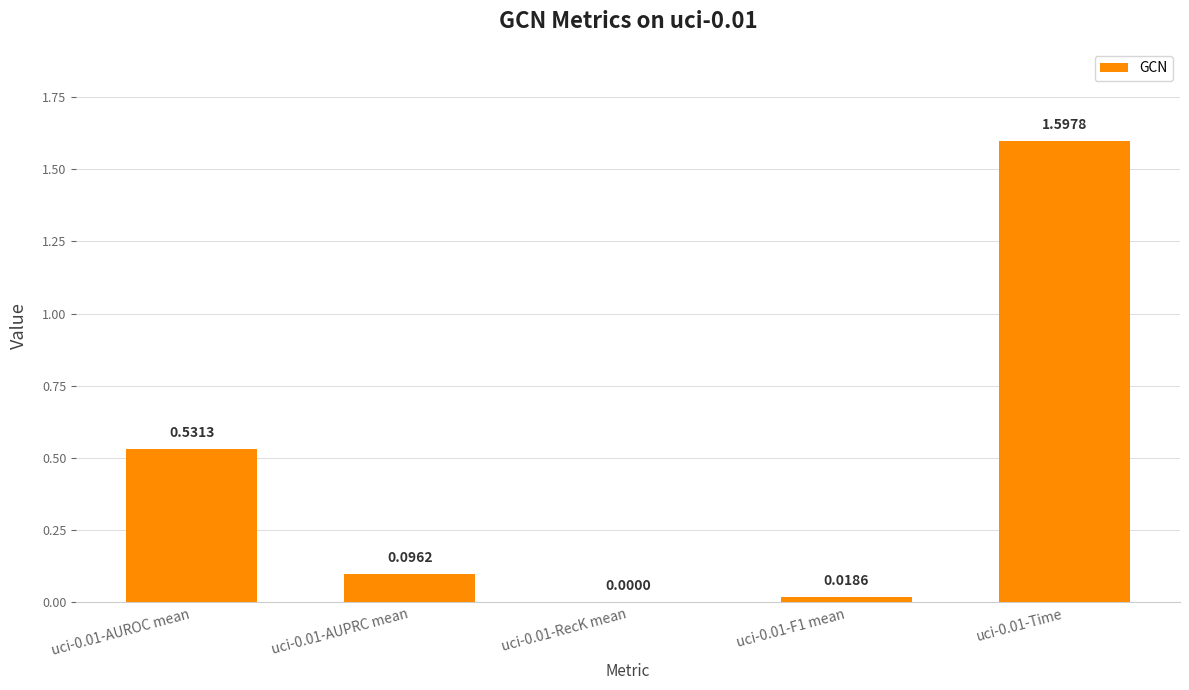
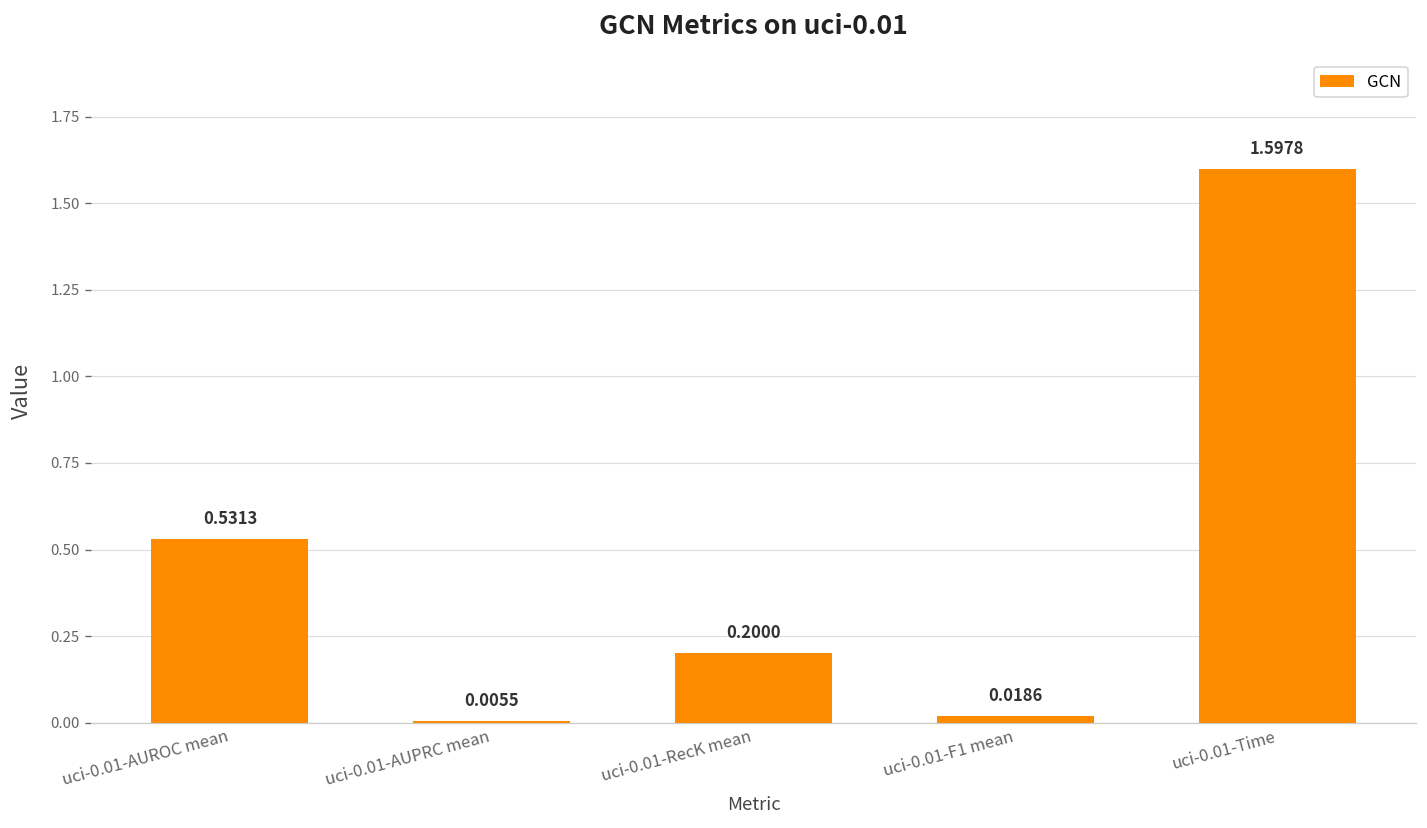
  {
    "uci-0.01-AUROC mean": 0.5313,
-   "uci-0.01-AUPRC mean": 0.0962,
-   "uci-0.01-RecK mean": 0.0000,
+   "uci-0.01-AUPRC mean": 0.0055,
+   "uci-0.01-RecK mean": 0.2000,
    "uci-0.01-F1 mean": 0.0186,
    "uci-0.01-Time": 1.5978
  }
